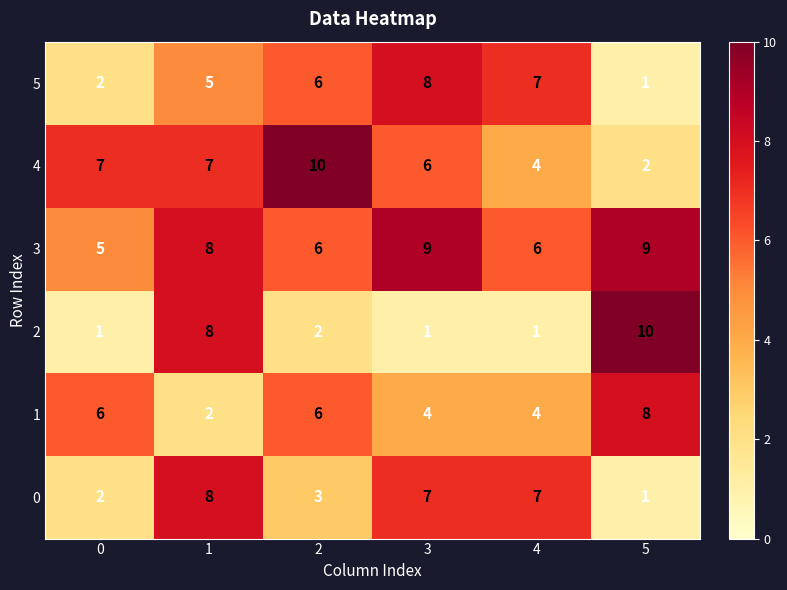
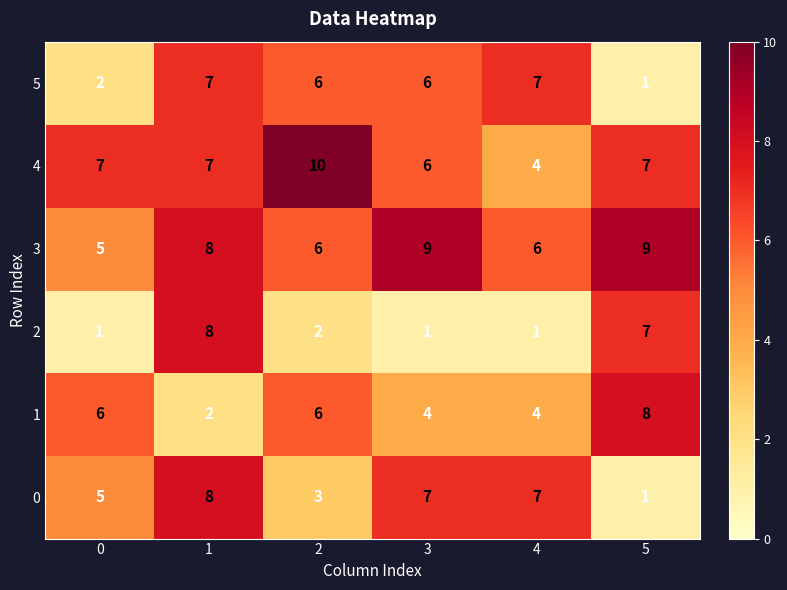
  {
    "5": {
      "0": 2,
-     "1": 5,
+     "1": 7,
      "2": 6,
-     "3": 8,
+     "3": 6,
      "4": 7,
      "5": 1
    },
    "4": {
      "0": 7,
      "1": 7,
      "2": 10,
      "3": 6,
      "4": 4,
-     "5": 2
+     "5": 7
    },
    "3": {
      "0": 5,
      "1": 8,
      "2": 6,
      "3": 9,
      "4": 6,
      "5": 9
    },
    "2": {
      "0": 1,
      "1": 8,
      "2": 2,
      "3": 1,
      "4": 1,
-     "5": 10
+     "5": 7
    },
    "1": {
      "0": 6,
      "1": 2,
      "2": 6,
      "3": 4,
      "4": 4,
      "5": 8
    },
    "0": {
-     "0": 2,
+     "0": 5,
      "1": 8,
      "2": 3,
      "3": 7,
      "4": 7,
      "5": 1
    }
  }
